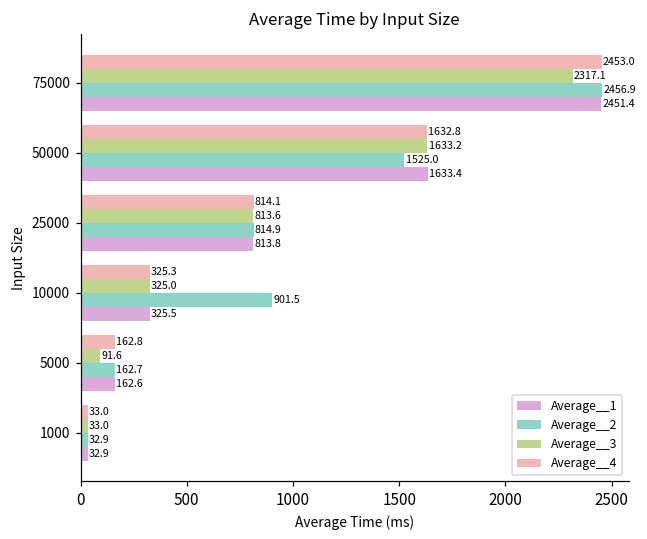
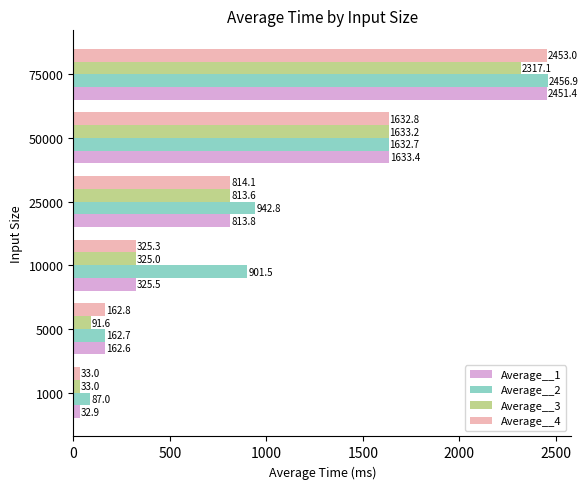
  {
    "Average__2": {
      "75000": 2456.9,
-     "50000": 1525.0,
-     "25000": 814.9,
+     "50000": 1632.7,
+     "25000": 942.8,
      "10000": 901.5,
      "5000": 162.7,
-     "1000": 32.9
+     "1000": 87.0
    },
    "Average__3": {
      "75000": 2317.1,
      "50000": 1633.2,
      "25000": 813.6,
      "10000": 325.0,
      "5000": 91.6,
      "1000": 33.0
    }
  }
